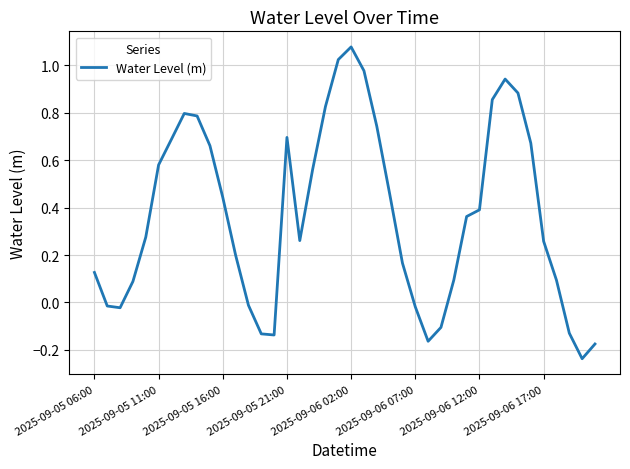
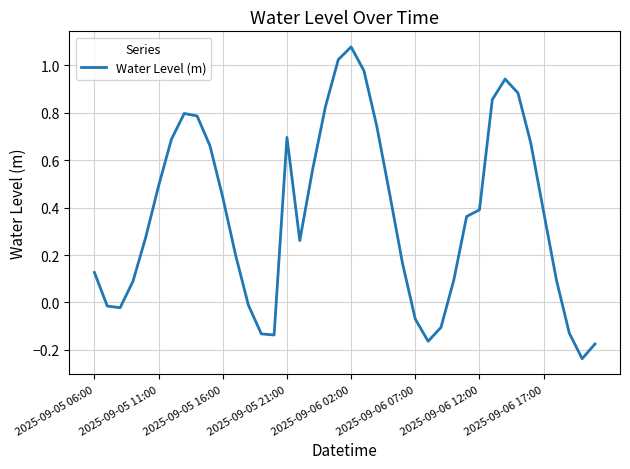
  {
    "2025-09-05 06:00": 0.13,
-   "2025-09-05 11:00": 0.58,
+   "2025-09-05 11:00": 0.49,
    "2025-09-05 16:00": 0.44,
    "2025-09-05 21:00": 0.70,
    "2025-09-06 02:00": 1.08,
-   "2025-09-06 07:00": -0.02,
+   "2025-09-06 07:00": -0.07,
    "2025-09-06 12:00": 0.39,
-   "2025-09-06 17:00": 0.26
+   "2025-09-06 17:00": 0.38
  }
